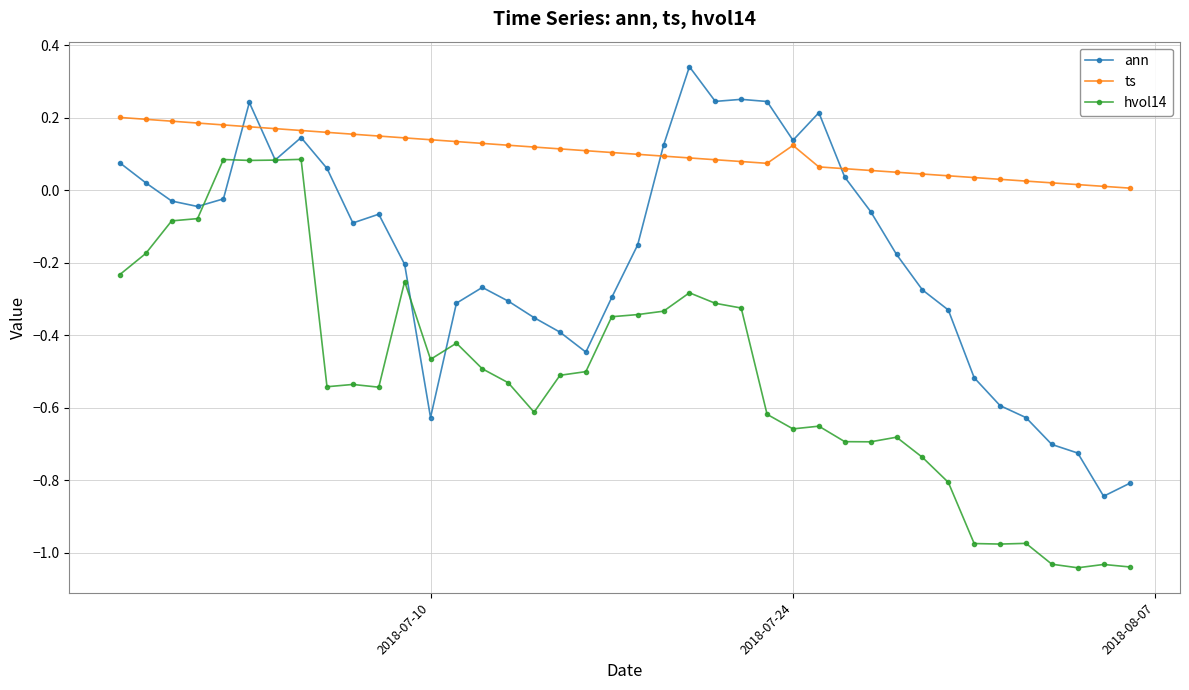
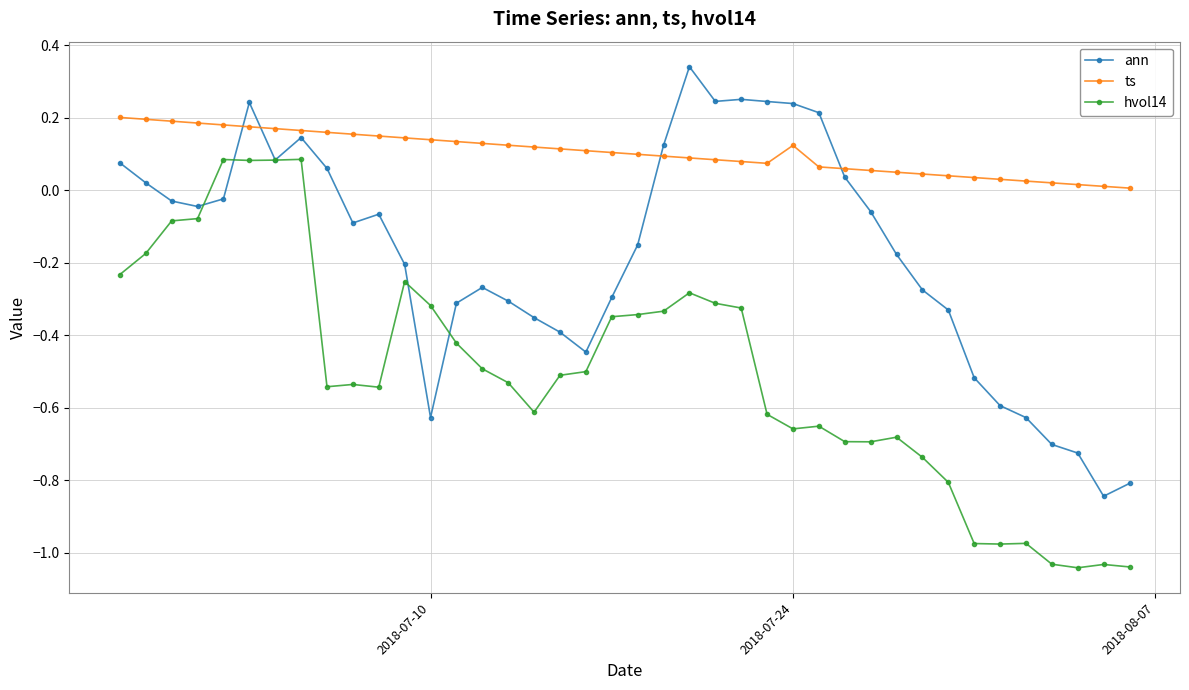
  {
    "ann": {
      "2018-07-10": -0.63,
-     "2018-07-24": 0.14
+     "2018-07-24": 0.24
    },
    "ts": {
      "2018-07-10": 0.14,
      "2018-07-24": 0.12
    },
    "hvol14": {
-     "2018-07-10": -0.47,
+     "2018-07-10": -0.32,
      "2018-07-24": -0.66
    }
  }
